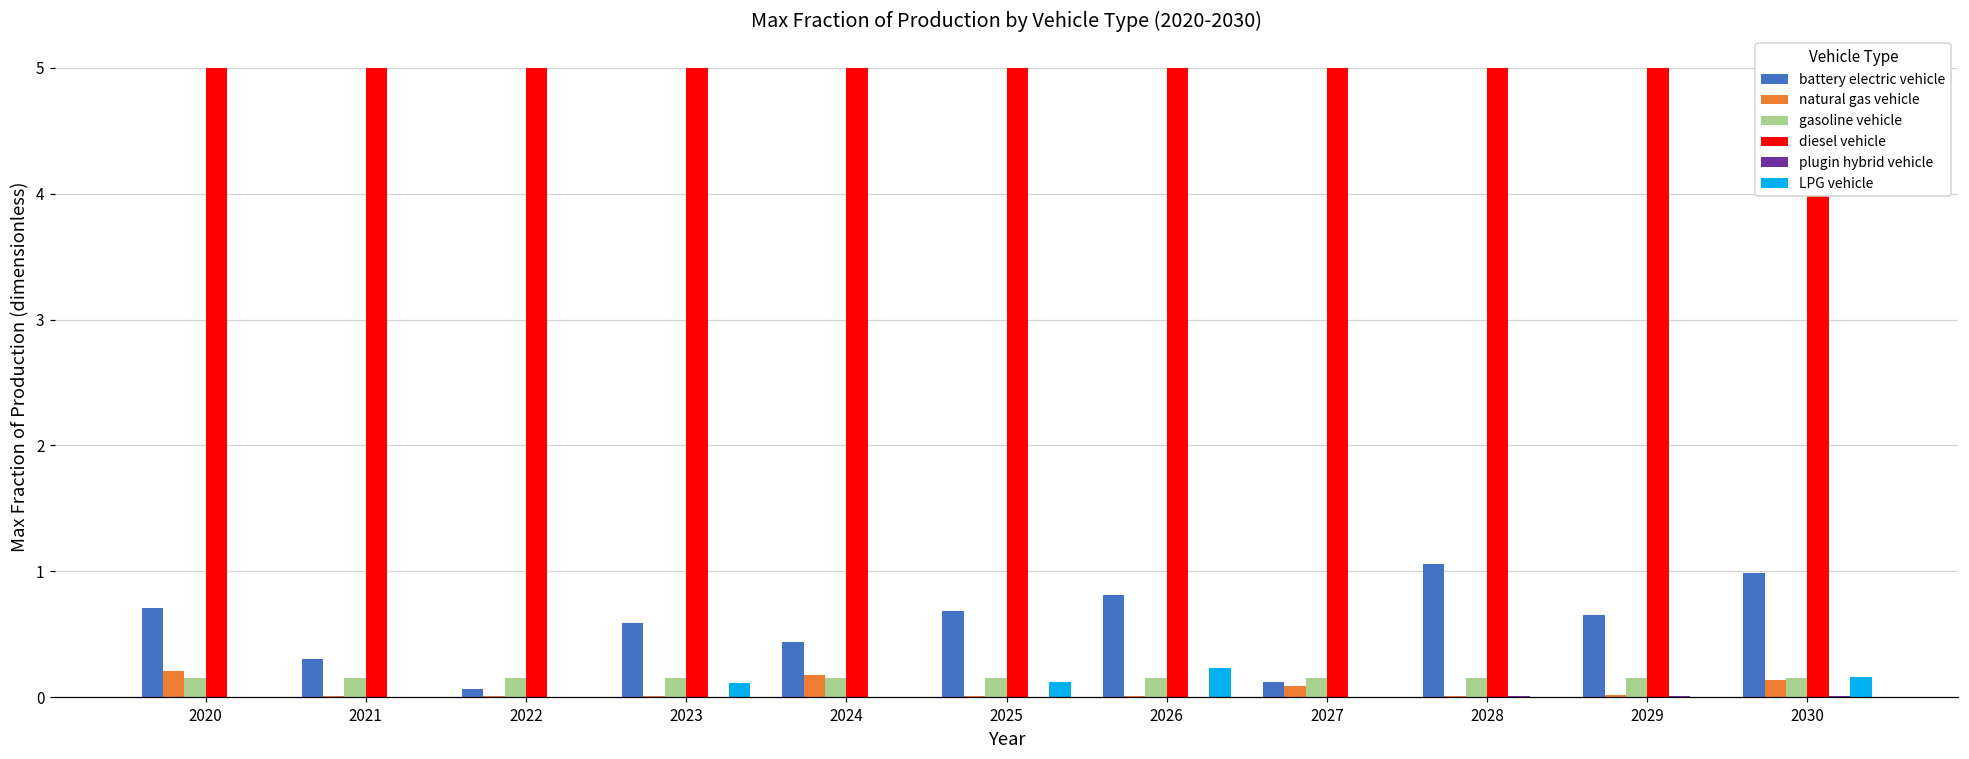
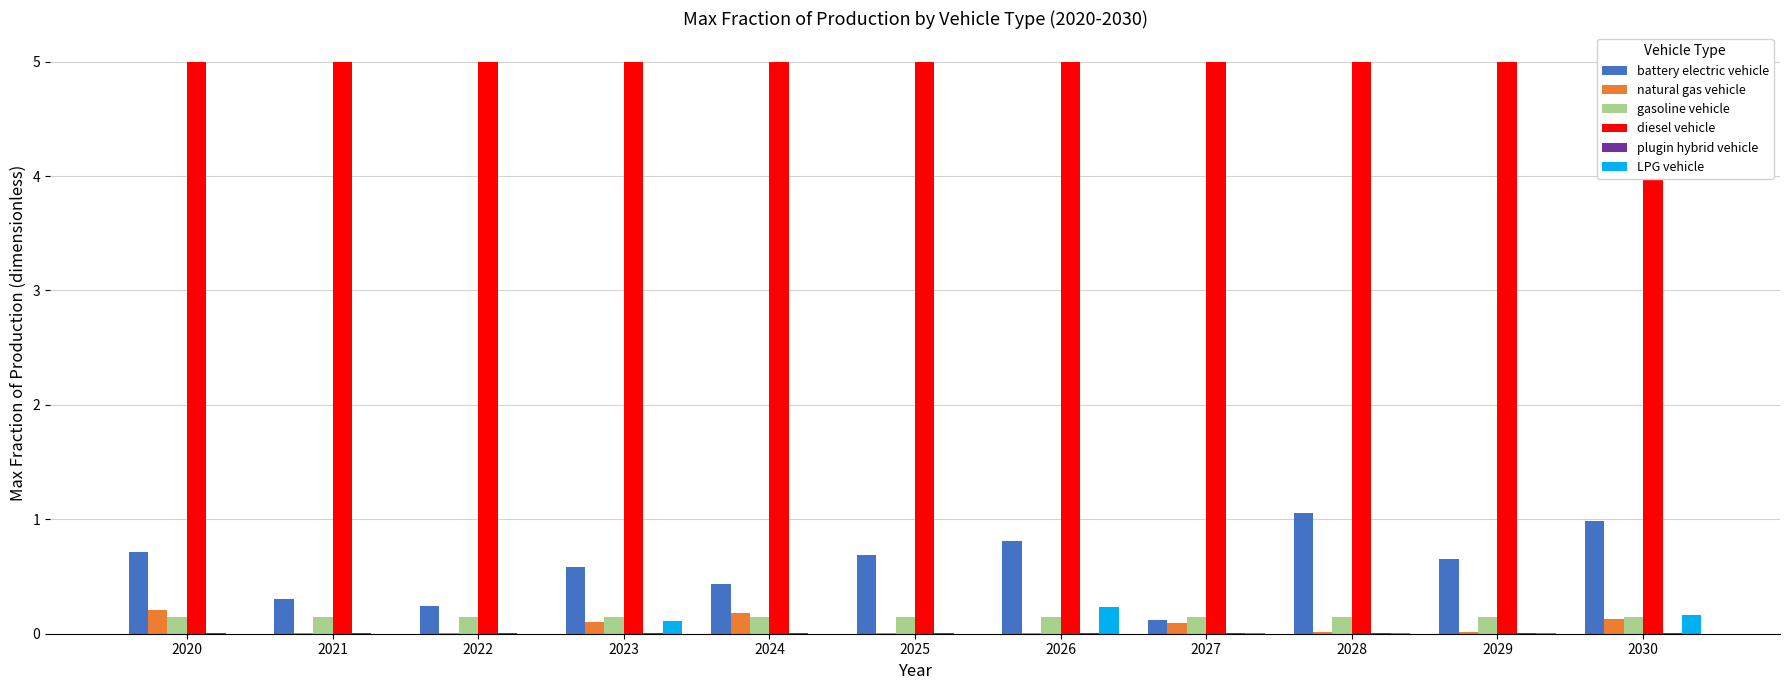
  {
    "battery electric vehicle": {
      "2020": 0.71,
      "2021": 0.30,
-     "2022": 0.06,
+     "2022": 0.24,
      "2023": 0.59,
      "2024": 0.44,
      "2025": 0.68,
      "2026": 0.81,
      "2027": 0.12,
      "2028": 1.06,
      "2029": 0.65,
      "2030": 0.99
    },
    "natural gas vehicle": {
      "2020": 0.21,
-     "2023": 0.01,
+     "2023": 0.10,
      "2024": 0.18,
      "2027": 0.09,
      "2030": 0.13
    },
    "gasoline vehicle": {
      "2020": 0.15,
      "2021": 0.15,
      "2022": 0.15,
      "2023": 0.15,
      "2024": 0.15,
      "2025": 0.15,
      "2026": 0.15,
      "2027": 0.15,
      "2028": 0.15,
      "2029": 0.15,
      "2030": 0.15
    },
    "diesel vehicle": {
      "2020": 5.00,
      "2021": 5.00,
      "2022": 5.00,
      "2023": 5.00,
      "2024": 5.00,
      "2025": 5.00,
      "2026": 5.00,
      "2027": 5.00,
      "2028": 5.00,
      "2029": 5.00
    },
    "LPG vehicle": {
      "2023": 0.11,
-     "2025": 0.12,
+     "2025": 0.00,
      "2026": 0.23,
      "2030": 0.16
    }
  }
